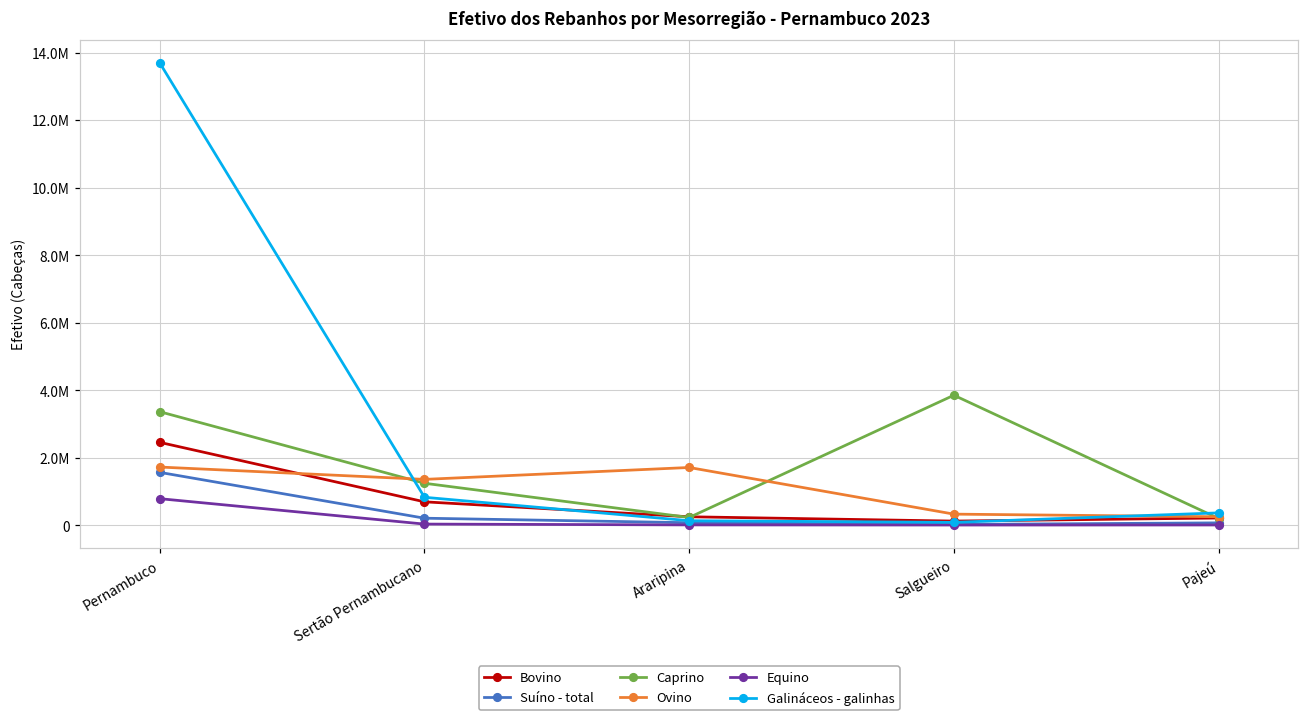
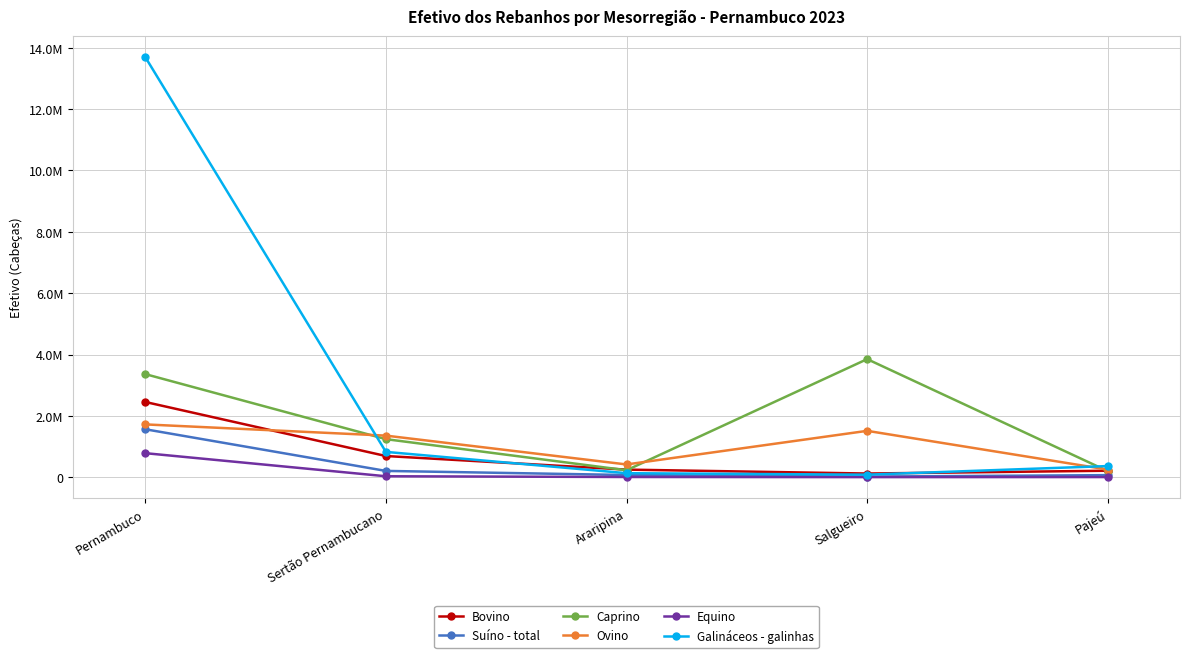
  {
    "Bovino": {
      "Pernambuco": 2500000,
      "Sertão Pernambucano": 700000
    },
    "Suíno - total": {
      "Pernambuco": 1600000,
      "Sertão Pernambucano": 200000
    },
    "Caprino": {
      "Pernambuco": 3400000,
      "Sertão Pernambucano": 1200000,
      "Salgueiro": 3900000
    },
    "Ovino": {
      "Pernambuco": 1700000,
      "Sertão Pernambucano": 1400000,
-     "Araripina": 1700000,
-     "Salgueiro": 300000
+     "Araripina": 400000,
+     "Salgueiro": 1500000
    },
    "Equino": {
      "Pernambuco": 800000,
      "Sertão Pernambucano": 0
    },
    "Galináceos - galinhas": {
      "Pernambuco": 13700000,
      "Sertão Pernambucano": 800000,
      "Pajeú": 400000
    }
  }
